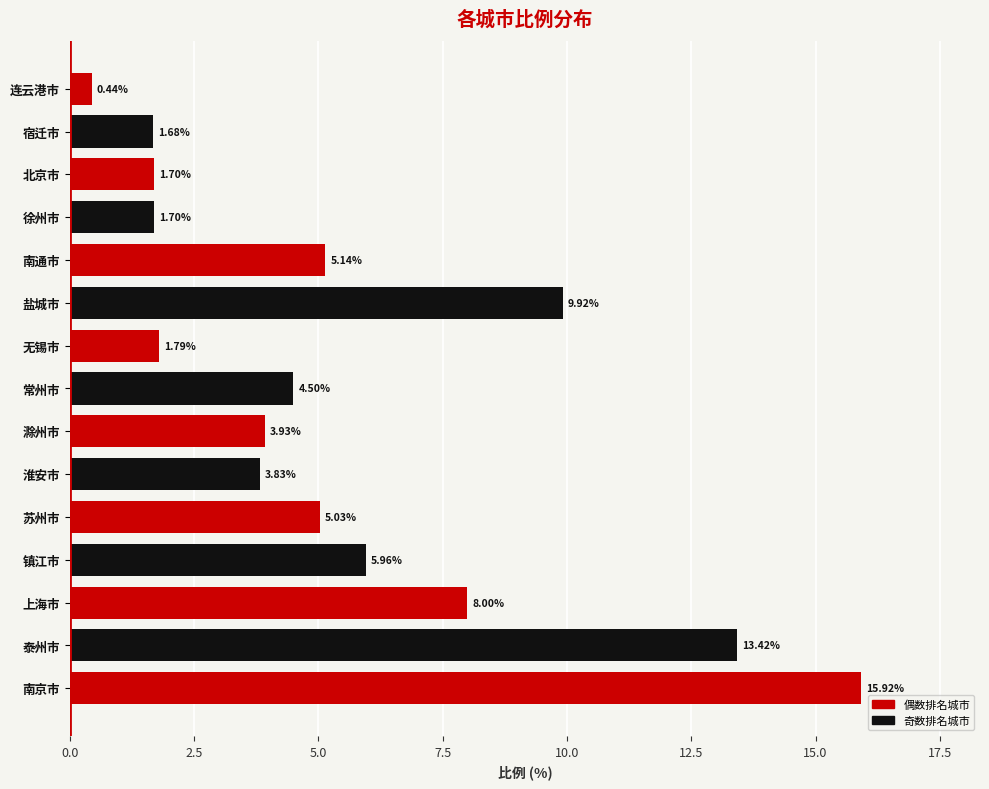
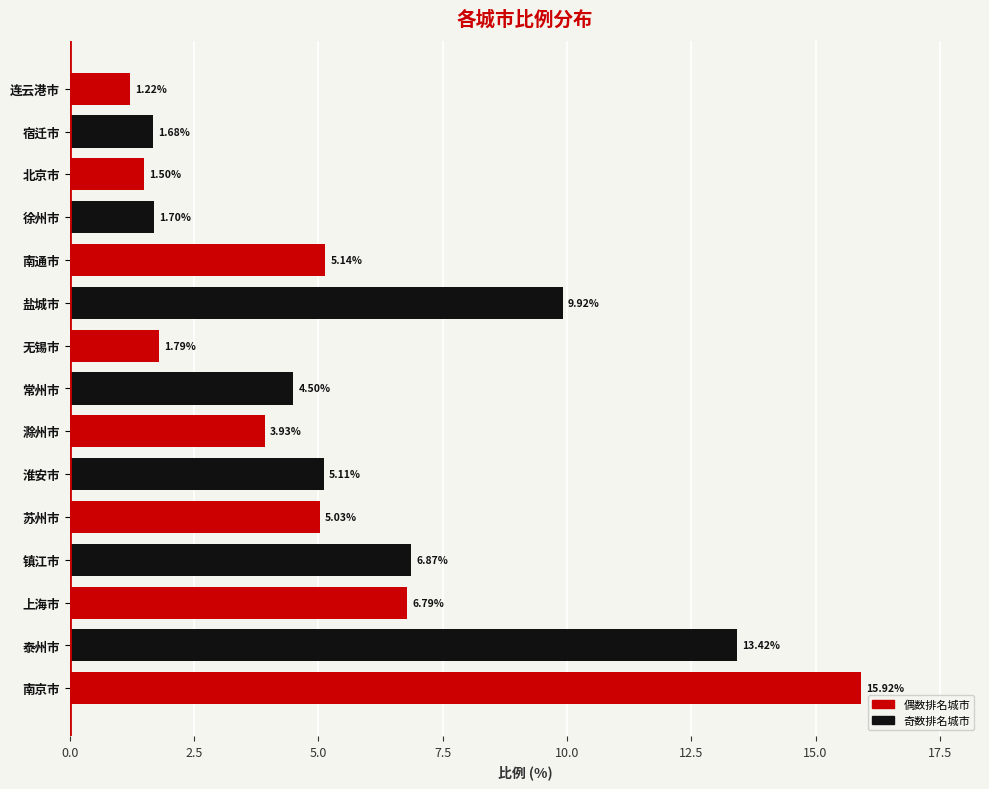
  {
-   "连云港市": "0.44%",
+   "连云港市": "1.22%",
    "宿迁市": "1.68%",
-   "北京市": "1.70%",
+   "北京市": "1.50%",
    "徐州市": "1.70%",
    "南通市": "5.14%",
    "盐城市": "9.92%",
    "无锡市": "1.79%",
    "常州市": "4.50%",
    "滁州市": "3.93%",
-   "淮安市": "3.83%",
+   "淮安市": "5.11%",
    "苏州市": "5.03%",
-   "镇江市": "5.96%",
-   "上海市": "8.00%",
+   "镇江市": "6.87%",
+   "上海市": "6.79%",
    "泰州市": "13.42%",
    "南京市": "15.92%"
  }
